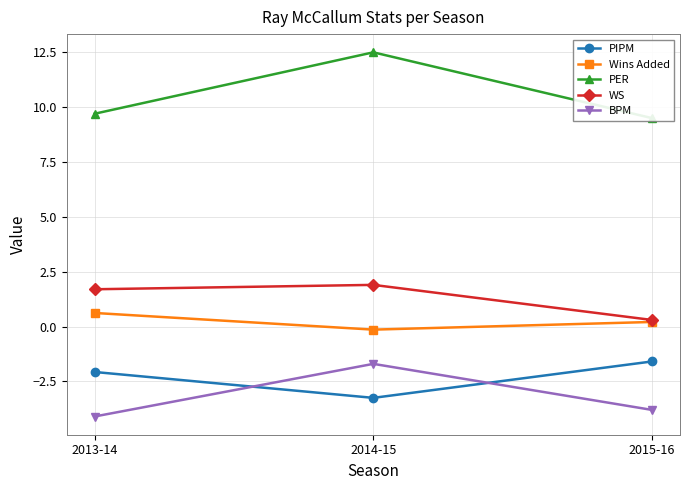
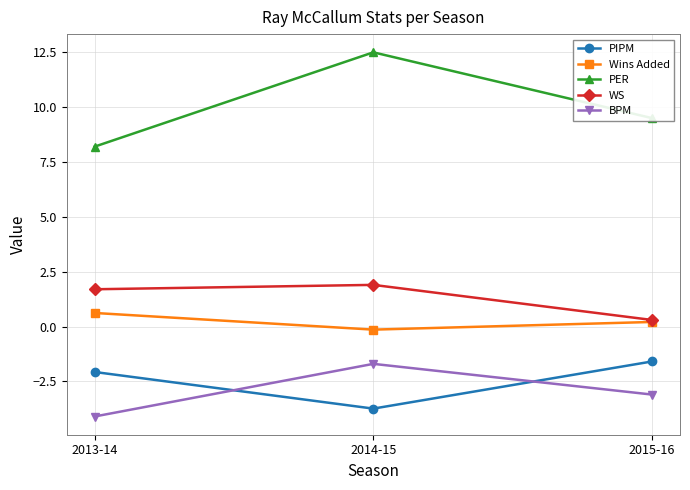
  {
    "PIPM": {
      "2013-14": -2.1,
-     "2014-15": -3.3,
+     "2014-15": -3.7,
      "2015-16": -1.6
    },
    "Wins Added": {
      "2013-14": 0.6,
      "2014-15": -0.1
    },
    "PER": {
-     "2013-14": 9.7,
+     "2013-14": 8.2,
      "2014-15": 12.5
    },
    "WS": {
      "2013-14": 1.7,
      "2014-15": 1.9
    },
    "BPM": {
      "2013-14": -4.1,
      "2014-15": -1.7,
-     "2015-16": -3.8
+     "2015-16": -3.1
    }
  }
